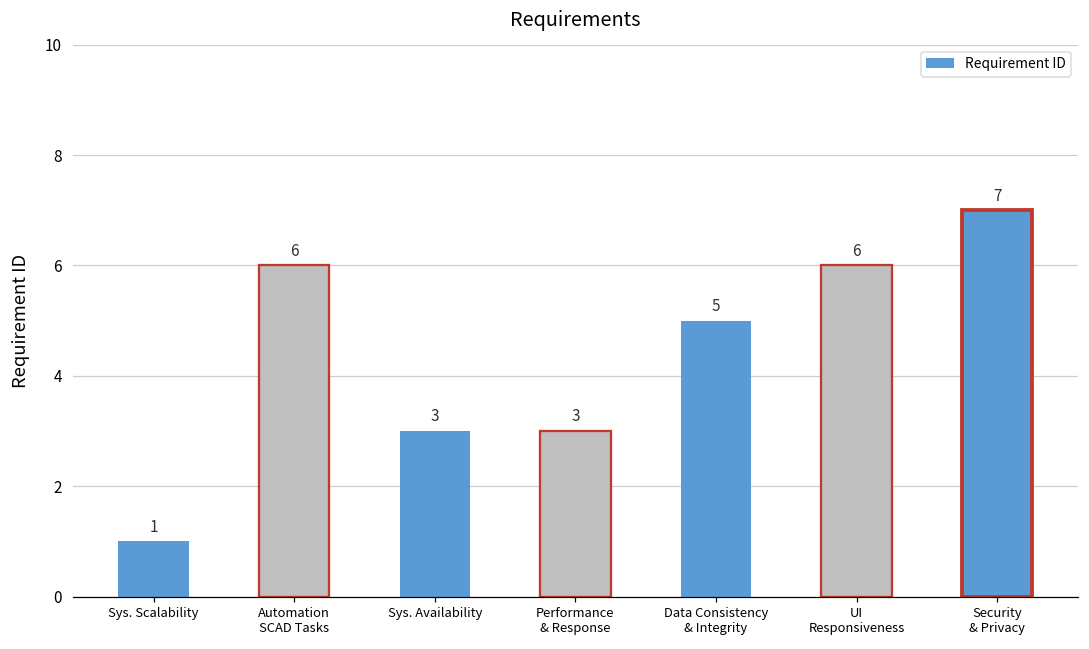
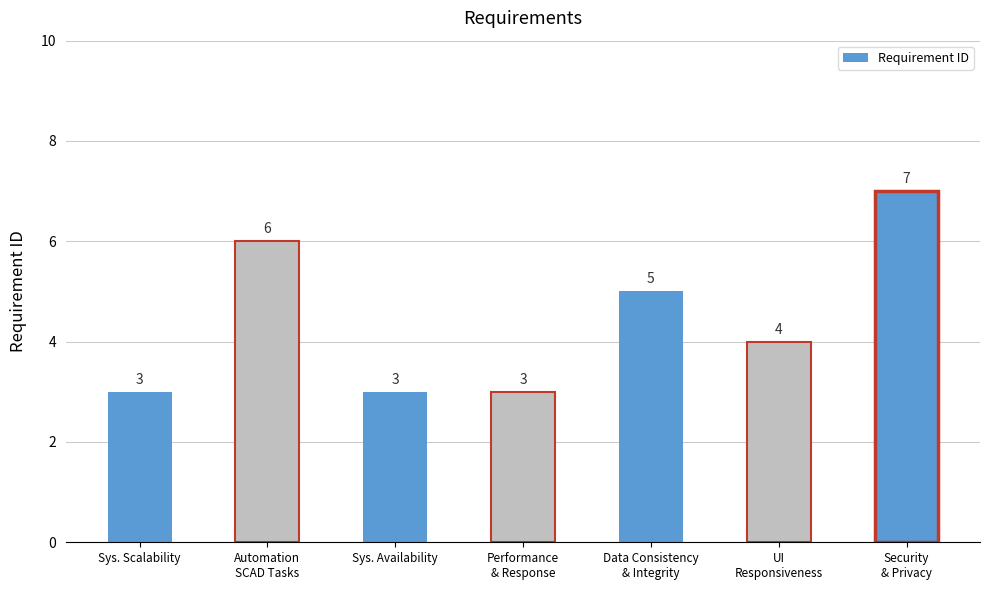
  {
-   "Sys. Scalability": 1,
+   "Sys. Scalability": 3,
    "Automation SCAD Tasks": 6,
    "Sys. Availability": 3,
    "Performance & Response": 3,
    "Data Consistency & Integrity": 5,
-   "UI Responsiveness": 6,
+   "UI Responsiveness": 4,
    "Security & Privacy": 7
  }
